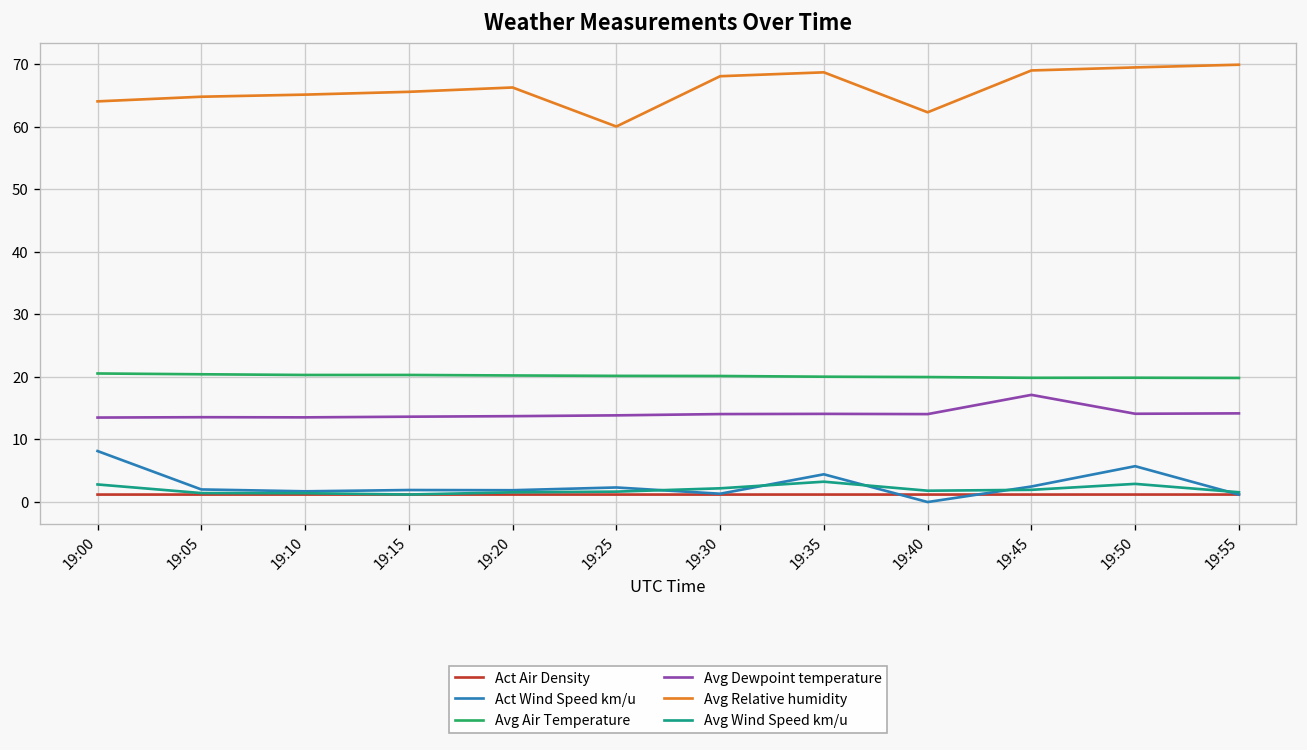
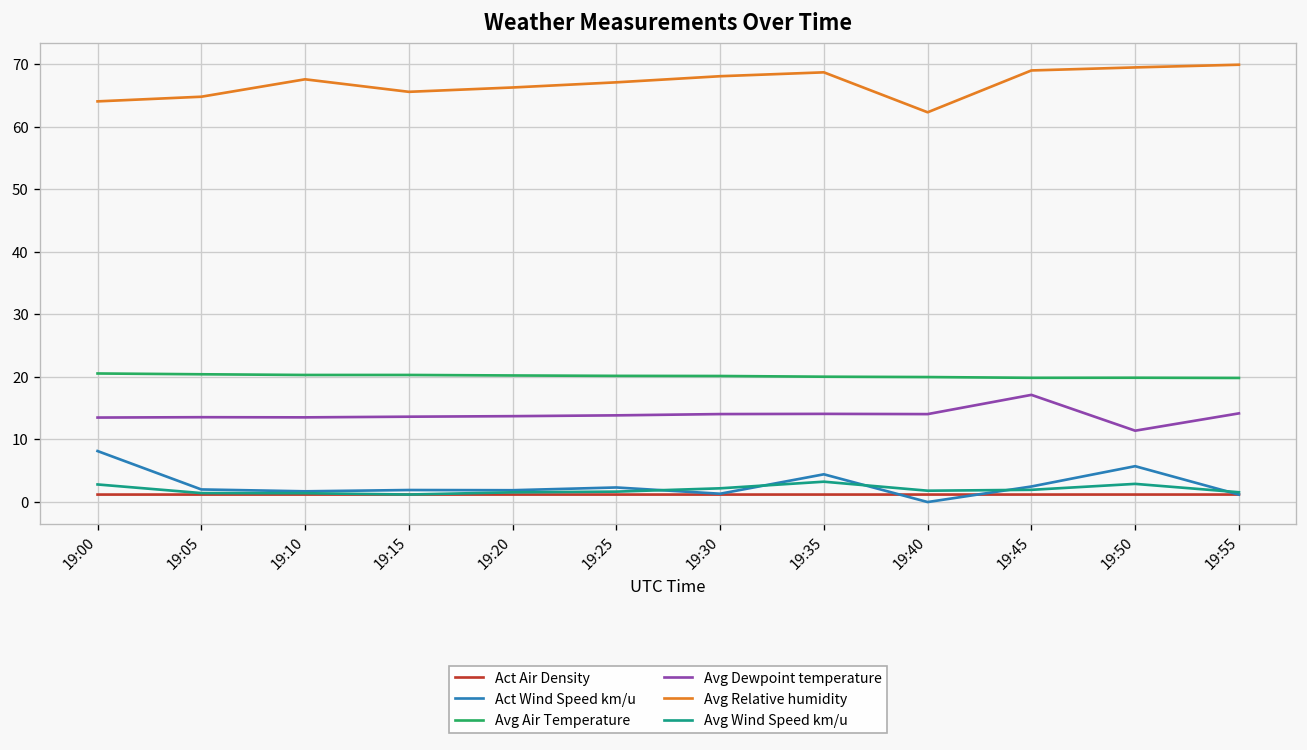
  {
    "Act Air Density": {
      "19:00": 1,
      "19:35": 1,
      "19:40": 1,
      "19:45": 1,
      "19:50": 1
    },
    "Act Wind Speed km/u": {
      "19:00": 8,
      "19:05": 2,
      "19:15": 2,
      "19:25": 2,
      "19:35": 4,
      "19:40": 0,
      "19:45": 2,
      "19:50": 6
    },
    "Avg Dewpoint temperature": {
      "19:00": 14,
      "19:05": 14,
      "19:10": 14,
      "19:15": 14,
      "19:20": 14,
      "19:25": 14,
      "19:30": 14,
      "19:35": 14,
      "19:40": 14,
      "19:45": 17,
-     "19:50": 14,
+     "19:50": 11,
      "19:55": 14
    },
    "Avg Relative humidity": {
      "19:00": 64,
      "19:05": 65,
-     "19:10": 65,
+     "19:10": 68,
      "19:15": 66,
      "19:20": 66,
-     "19:25": 60,
+     "19:25": 67,
      "19:30": 68,
      "19:35": 69,
      "19:40": 62,
      "19:45": 69,
      "19:50": 69,
      "19:55": 70
    }
  }
